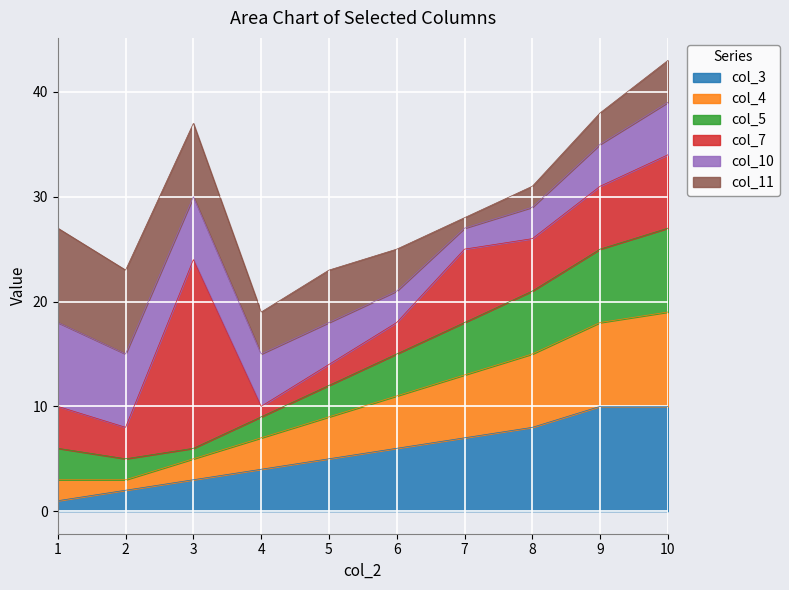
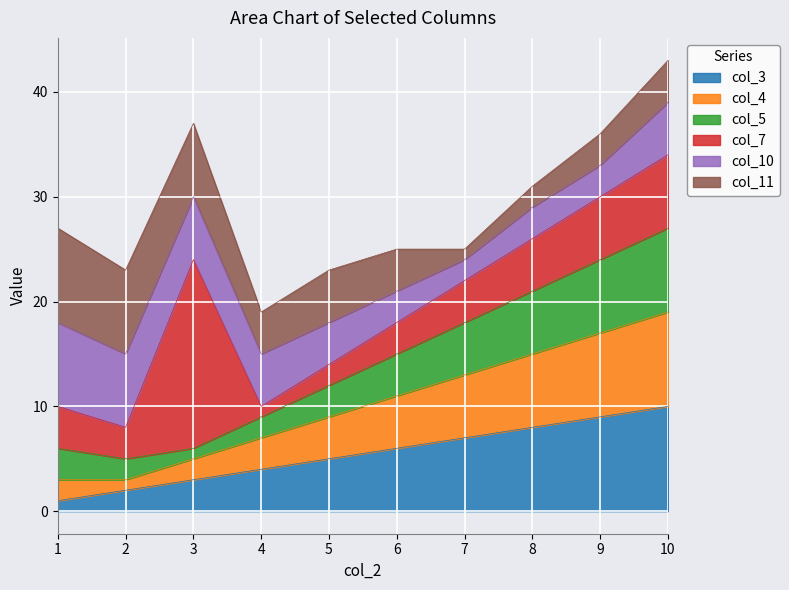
  {
    "col_3": {
      "1": 1,
      "2": 2,
      "3": 3,
      "4": 4,
      "5": 5,
      "6": 6,
      "7": 7,
      "8": 8,
-     "9": 10,
+     "9": 9,
      "10": 10
    },
    "col_4": {
      "1": 2,
      "2": 1,
      "3": 2,
      "4": 3,
      "5": 4,
      "6": 5,
      "7": 6,
      "8": 7,
      "9": 8,
      "10": 9
    },
    "col_5": {
      "1": 3,
      "2": 2,
      "3": 1,
      "4": 2,
      "5": 3,
      "6": 4,
      "7": 5,
      "8": 6,
      "9": 7,
      "10": 8
    },
    "col_7": {
      "1": 4,
      "2": 3,
      "3": 18,
      "4": 1,
      "5": 2,
      "6": 3,
-     "7": 7,
+     "7": 4,
      "8": 5,
      "9": 6,
      "10": 7
    },
    "col_10": {
      "1": 8,
      "2": 7,
      "3": 6,
      "4": 5,
      "5": 4,
      "6": 3,
      "7": 2,
      "8": 3,
-     "9": 4,
+     "9": 3,
      "10": 5
    },
    "col_11": {
      "1": 9,
      "2": 8,
      "3": 7,
      "4": 4,
      "5": 5,
      "6": 4,
      "7": 1,
      "8": 2,
      "9": 3,
      "10": 4
    }
  }
